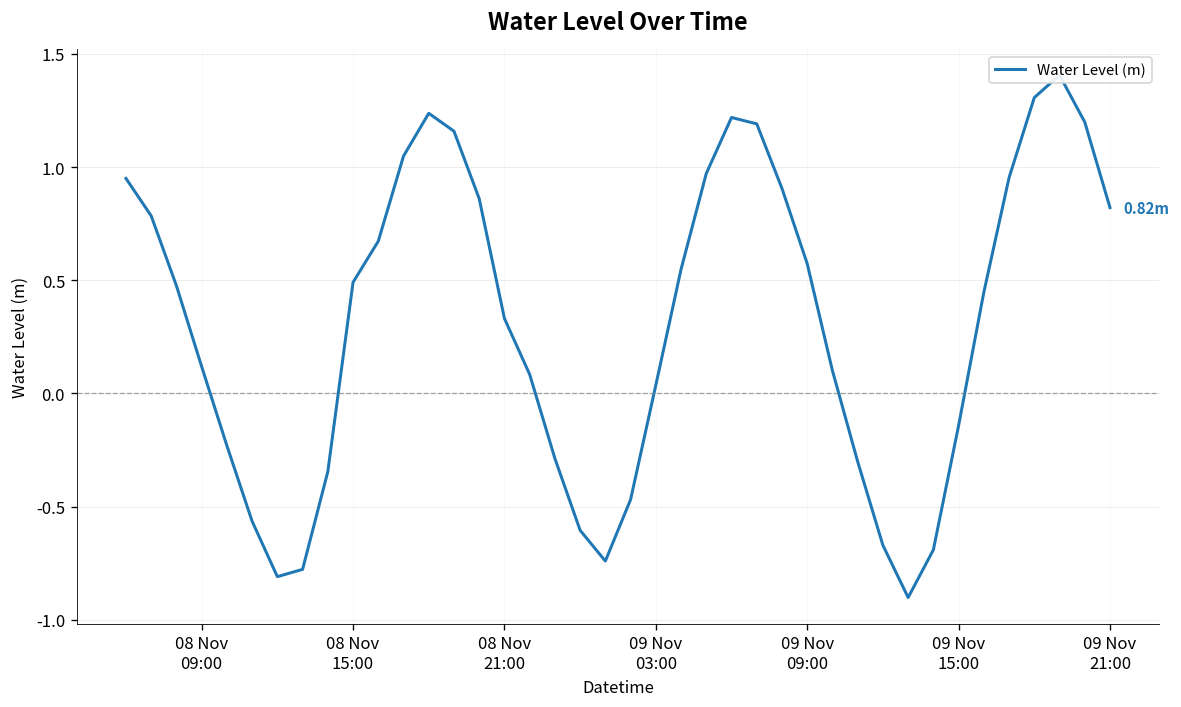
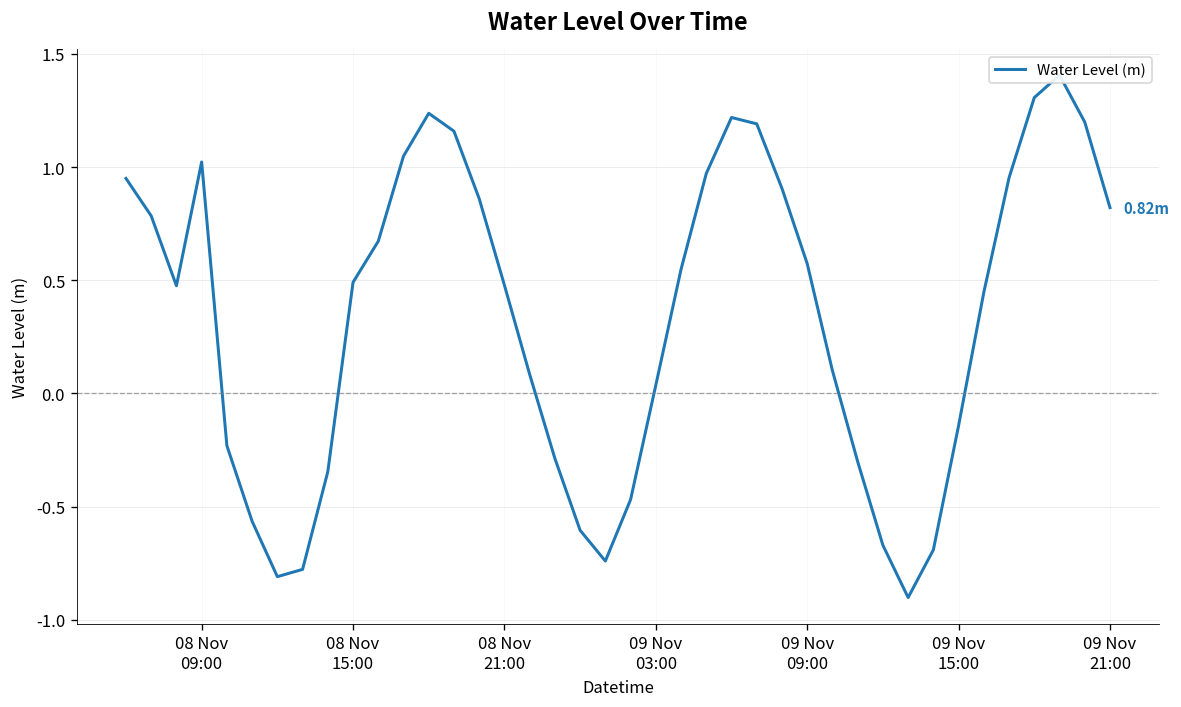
  {
-   "08 Nov 09:00": 0.12,
+   "08 Nov 09:00": 1.02,
    "08 Nov 15:00": 0.49,
-   "08 Nov 21:00": 0.33,
+   "08 Nov 21:00": 0.48,
    "09 Nov 03:00": 0.04,
    "09 Nov 09:00": 0.57,
    "09 Nov 15:00": -0.14
  }
